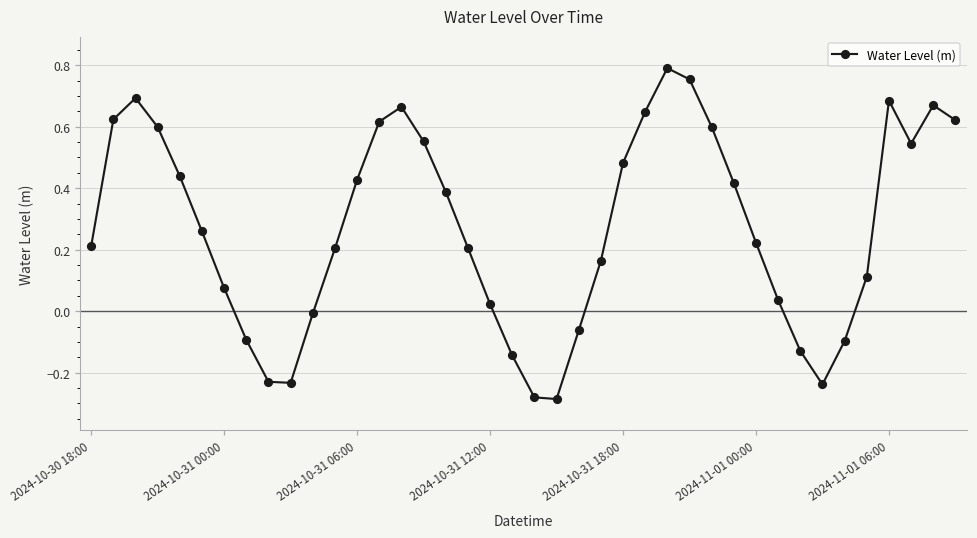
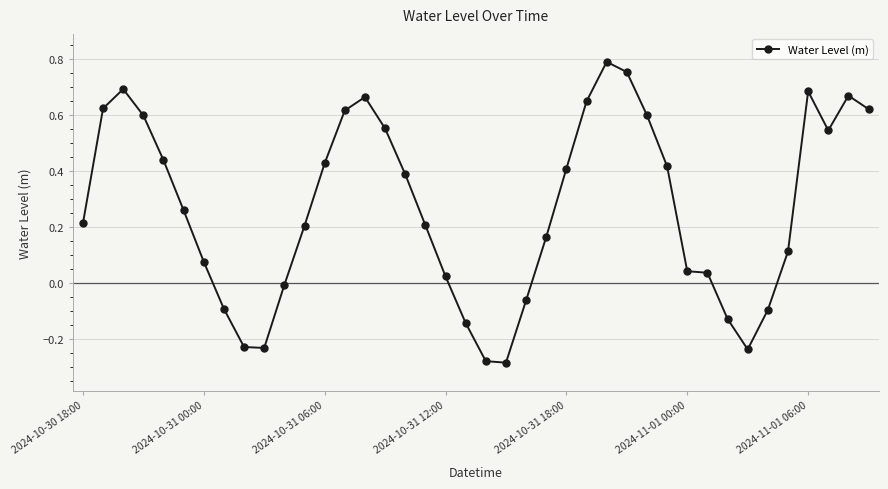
  {
    "2024-10-30 18:00": 0.21,
    "2024-10-31 00:00": 0.08,
    "2024-10-31 06:00": 0.43,
    "2024-10-31 12:00": 0.02,
-   "2024-10-31 18:00": 0.48,
-   "2024-11-01 00:00": 0.22,
+   "2024-10-31 18:00": 0.41,
+   "2024-11-01 00:00": 0.04,
    "2024-11-01 06:00": 0.68
  }
